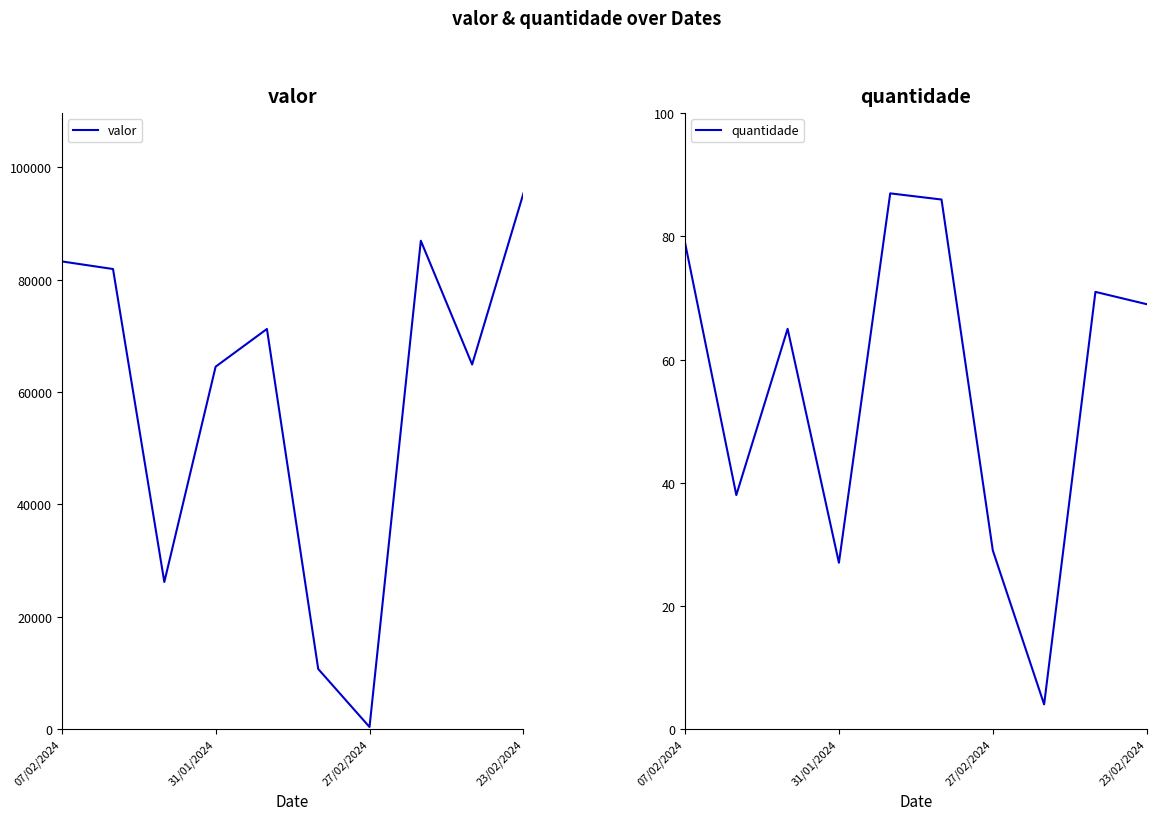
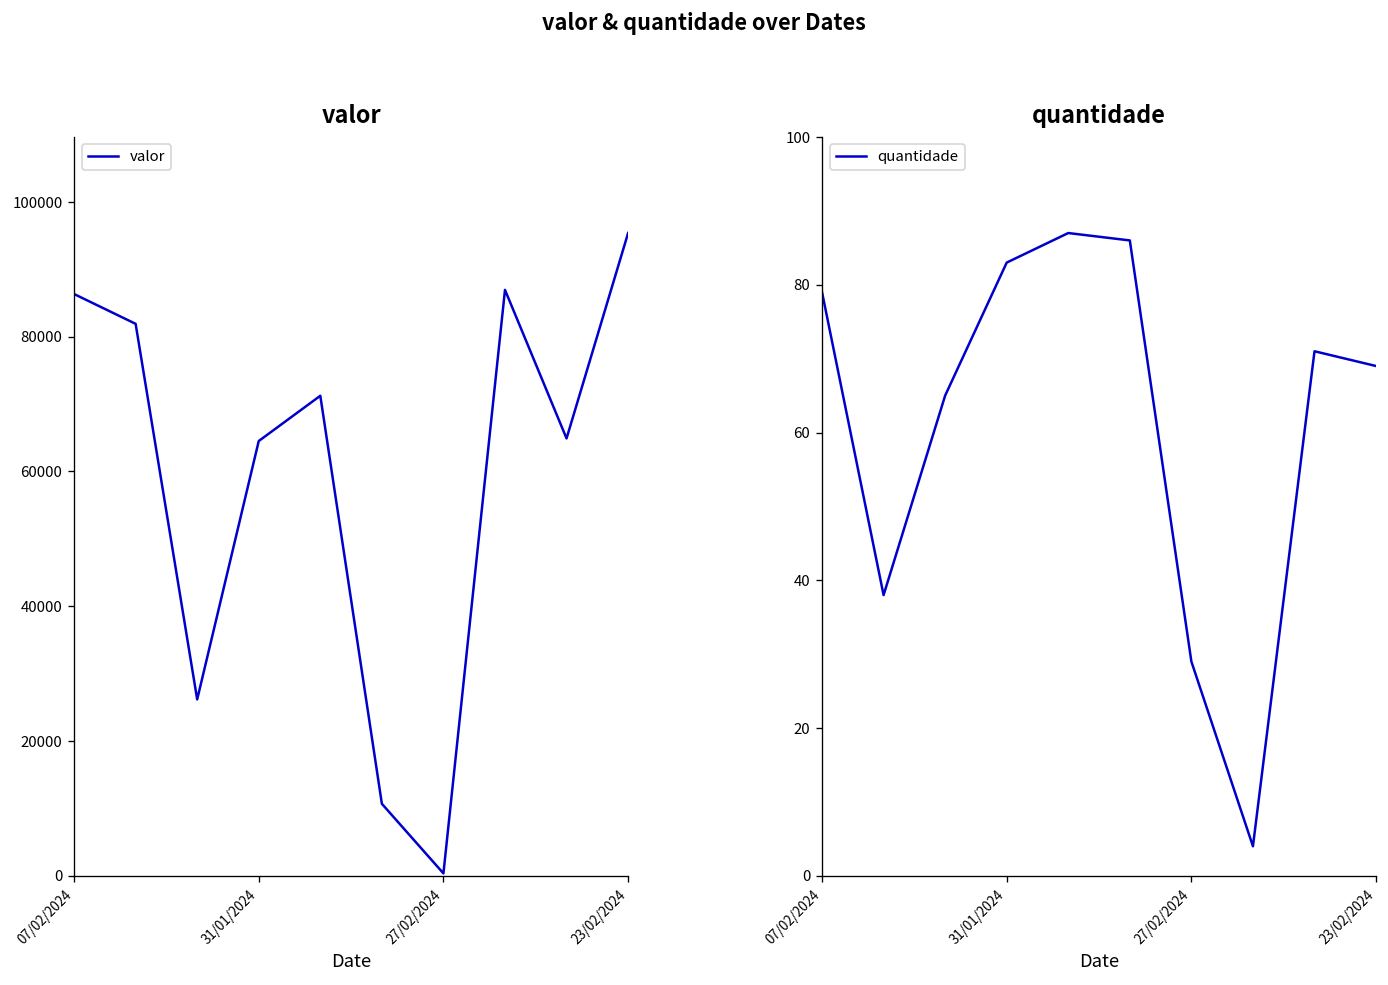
  {
    "valor": {
-     "07/02/2024": 83000,
+     "07/02/2024": 86000,
      "31/01/2024": 65000,
      "23/02/2024": 95000
    },
    "quantidade": {
      "07/02/2024": 79,
-     "31/01/2024": 27,
+     "31/01/2024": 83,
      "23/02/2024": 69
    }
  }
